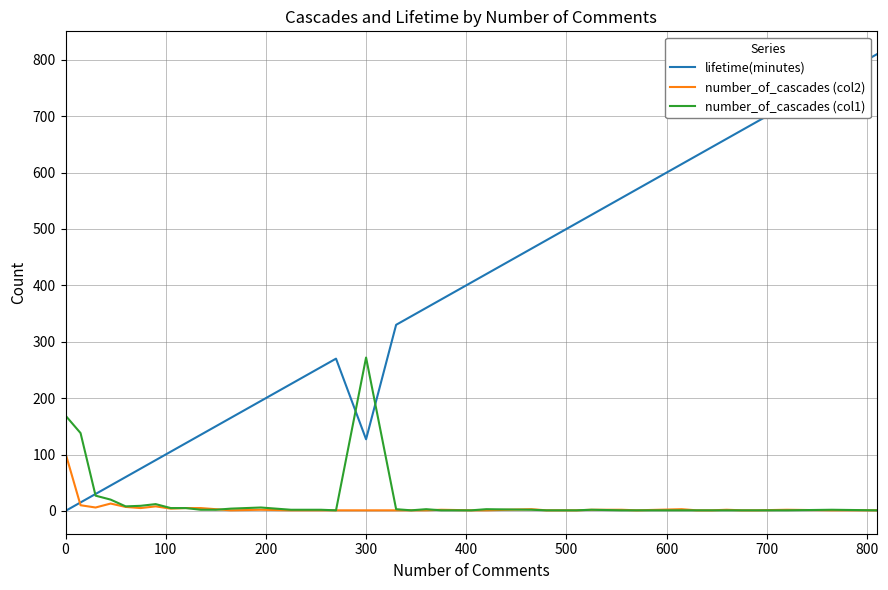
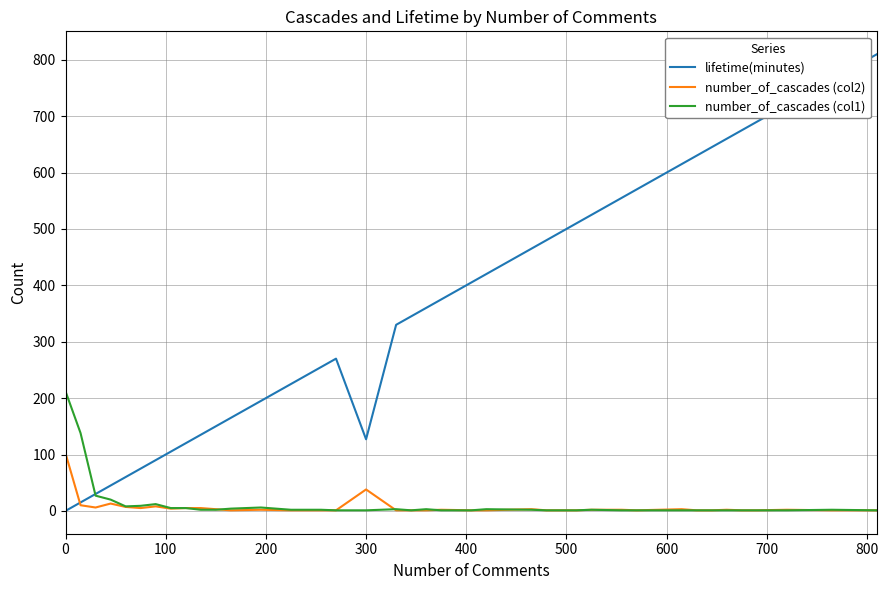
  {
    "lifetime(minutes)": {
      "0": 0,
      "300": 130
    },
    "number_of_cascades (col2)": {
      "0": 100,
-     "300": 0
+     "300": 40
    },
    "number_of_cascades (col1)": {
-     "0": 170,
-     "300": 270
+     "0": 210,
+     "300": 0
    }
  }
